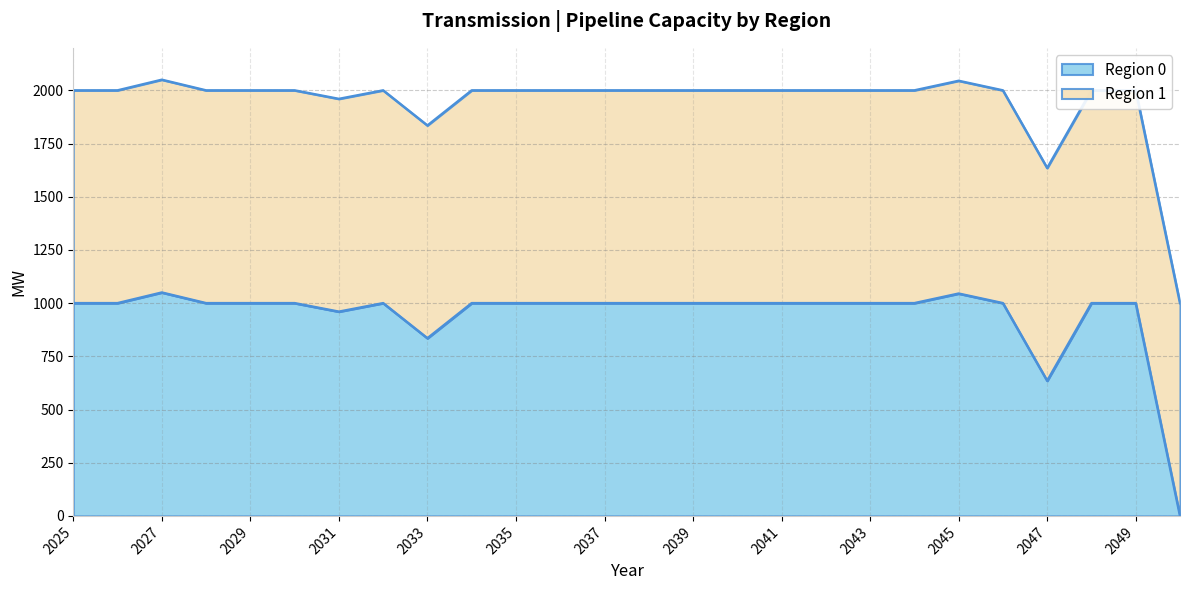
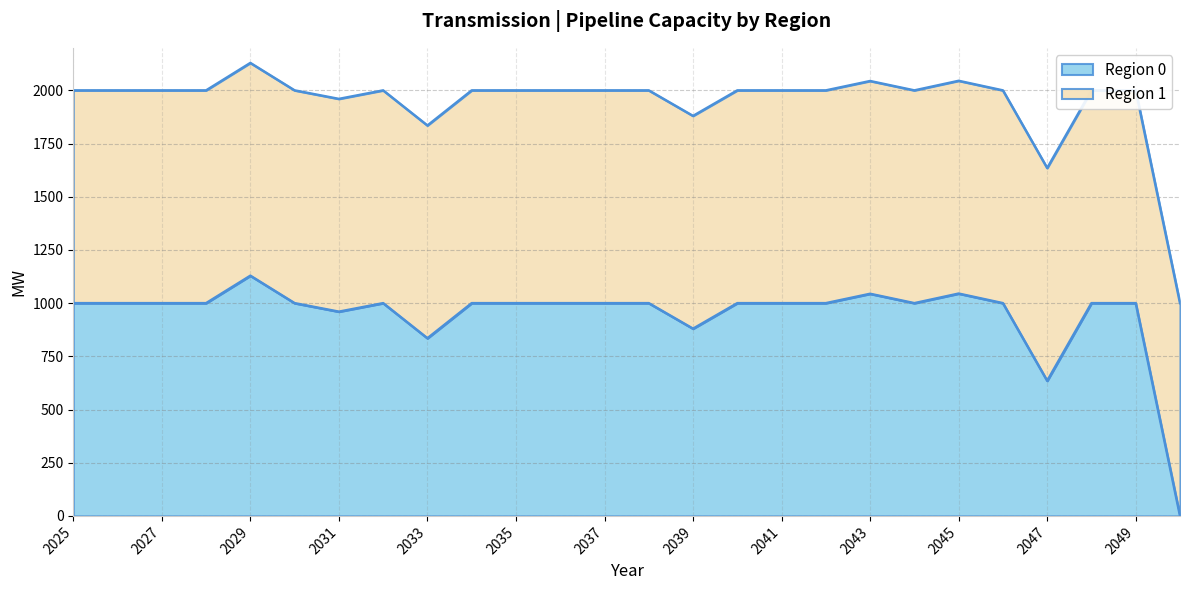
  {
    "Region 0": {
      "2025": 1000,
-     "2027": 1050,
-     "2029": 1000,
+     "2027": 1000,
+     "2029": 1130,
      "2031": 960,
      "2033": 840,
      "2035": 1000,
      "2037": 1000,
-     "2039": 1000,
+     "2039": 880,
      "2041": 1000,
-     "2043": 1000,
+     "2043": 1040,
      "2045": 1050,
      "2047": 640,
      "2049": 1000
    },
    "Region 1": {
      "2025": 1000,
      "2027": 1000,
      "2029": 1000,
      "2031": 1000,
      "2033": 1000,
      "2035": 1000,
      "2037": 1000,
      "2039": 1000,
      "2041": 1000,
      "2043": 1000,
      "2045": 1000,
      "2047": 1000
    }
  }
